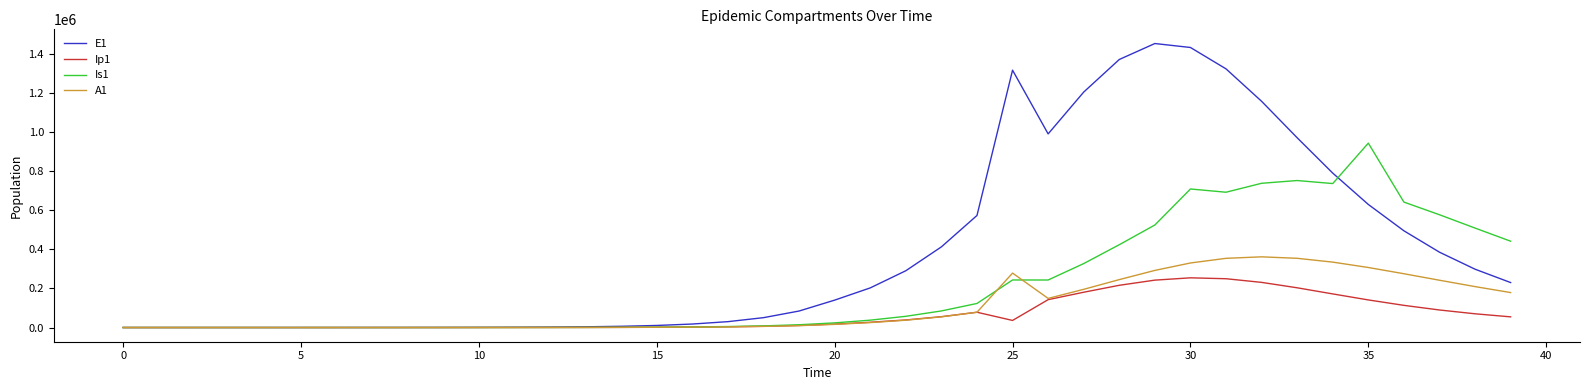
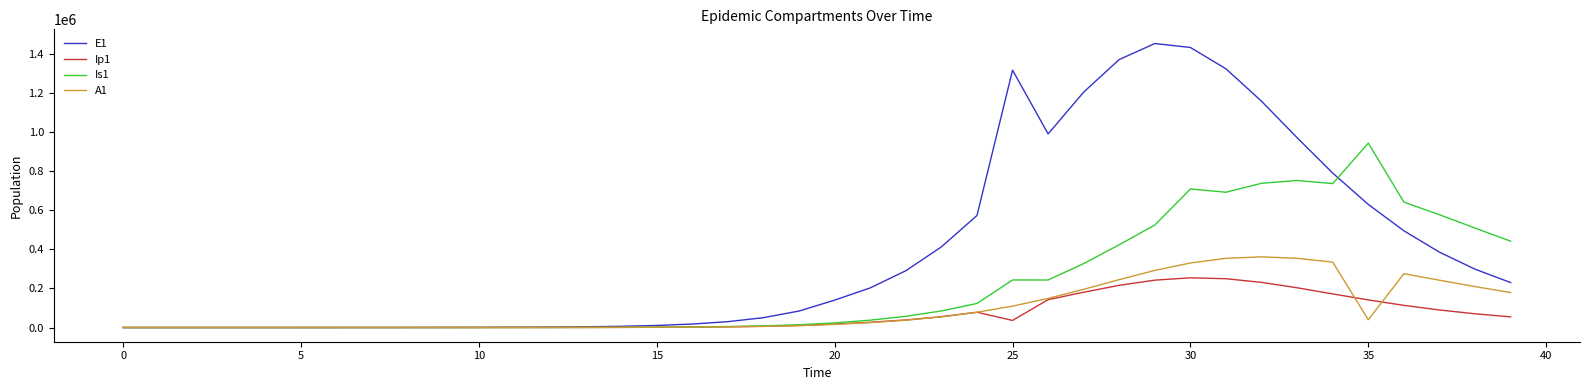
  {
    "E1": {
      "20": 140000,
      "25": 1320000,
      "30": 1430000,
      "35": 630000
    },
    "Ip1": {
      "25": 40000,
      "30": 250000,
      "35": 140000
    },
    "Is1": {
      "25": 240000,
      "30": 710000,
      "35": 940000
    },
    "A1": {
-     "25": 280000,
+     "25": 110000,
      "30": 330000,
-     "35": 310000
+     "35": 40000
    }
  }
